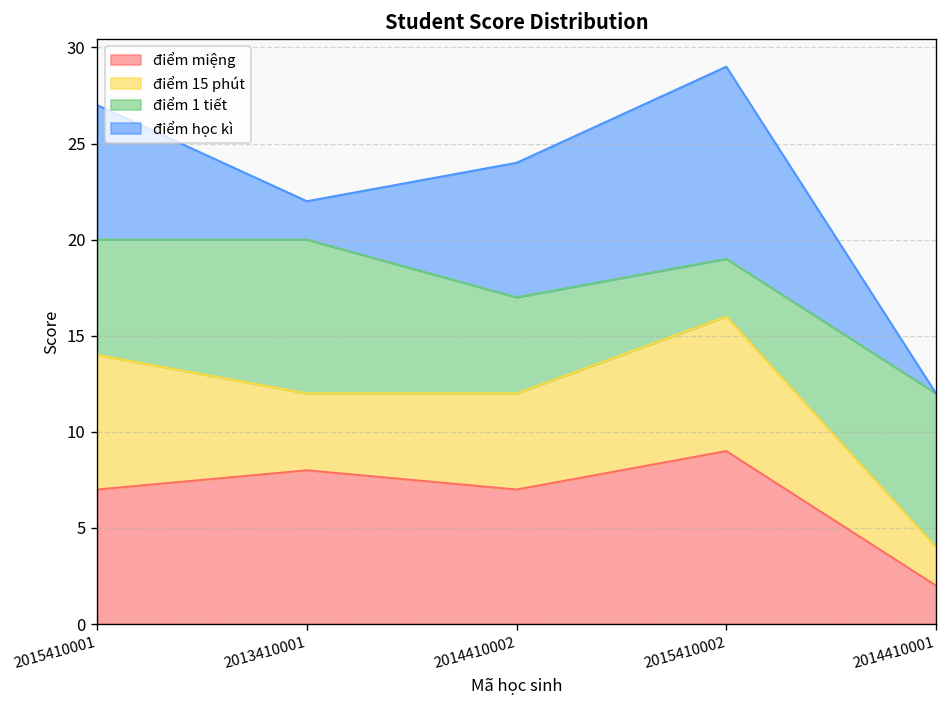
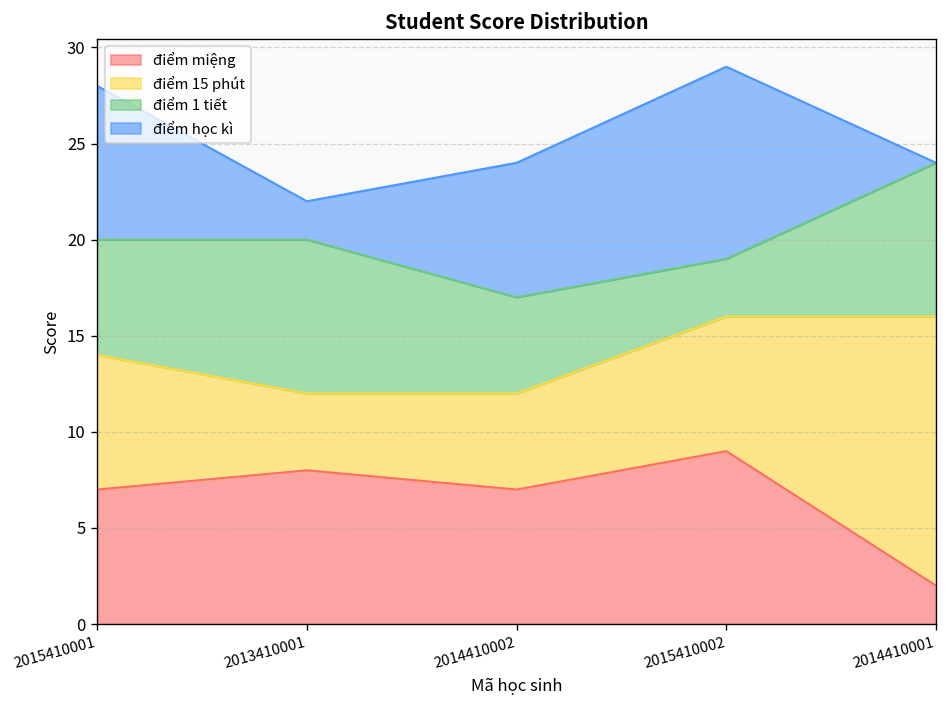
  {
    "điểm miệng": {
      "2015410001": 7,
      "2013410001": 8,
      "2014410002": 7,
      "2015410002": 9,
      "2014410001": 2
    },
    "điểm 15 phút": {
      "2015410001": 7,
      "2013410001": 4,
      "2014410002": 5,
      "2015410002": 7,
-     "2014410001": 2
+     "2014410001": 14
    },
    "điểm 1 tiết": {
      "2015410001": 6,
      "2013410001": 8,
      "2014410002": 5,
      "2015410002": 3
    },
    "điểm học kì": {
-     "2015410001": 7,
+     "2015410001": 8,
      "2013410001": 2,
      "2014410002": 7,
      "2015410002": 10
    }
  }
